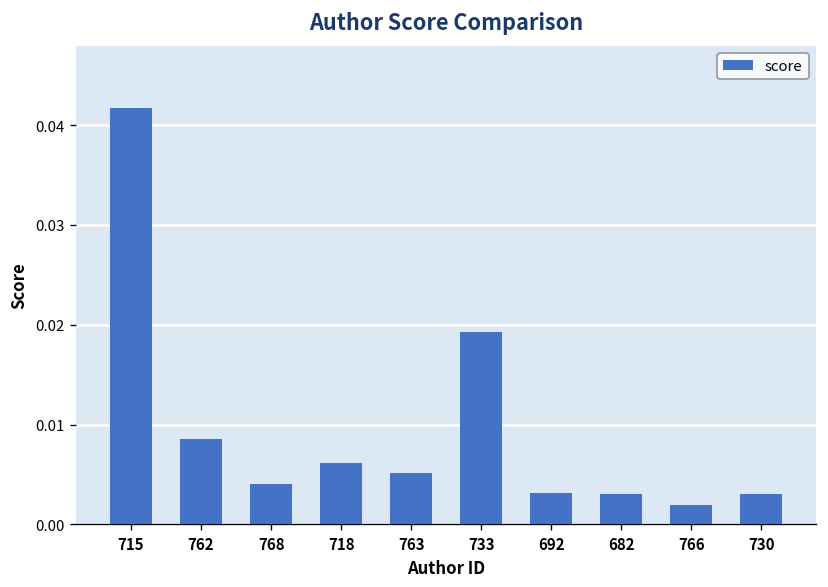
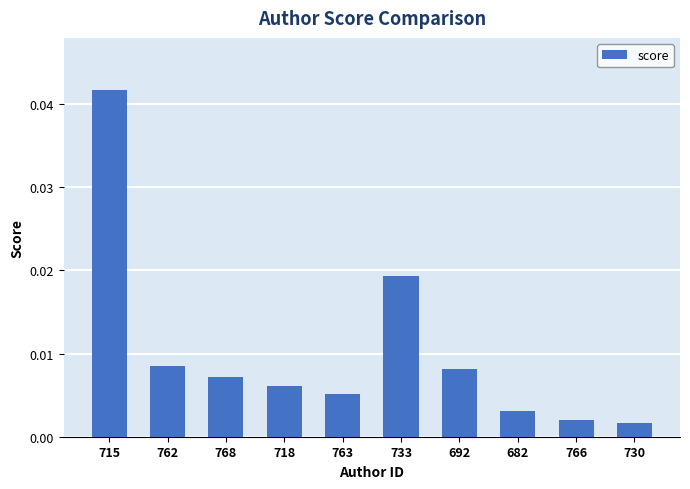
  {
    "715": 0.042,
    "762": 0.009,
-   "768": 0.004,
+   "768": 0.007,
    "718": 0.006,
    "763": 0.005,
    "733": 0.019,
-   "692": 0.003,
+   "692": 0.008,
    "682": 0.003,
    "766": 0.002,
-   "730": 0.003
+   "730": 0.002
  }
